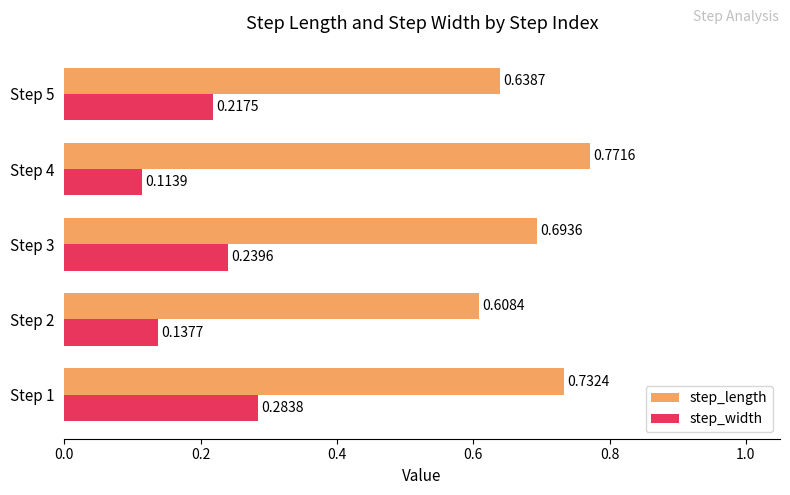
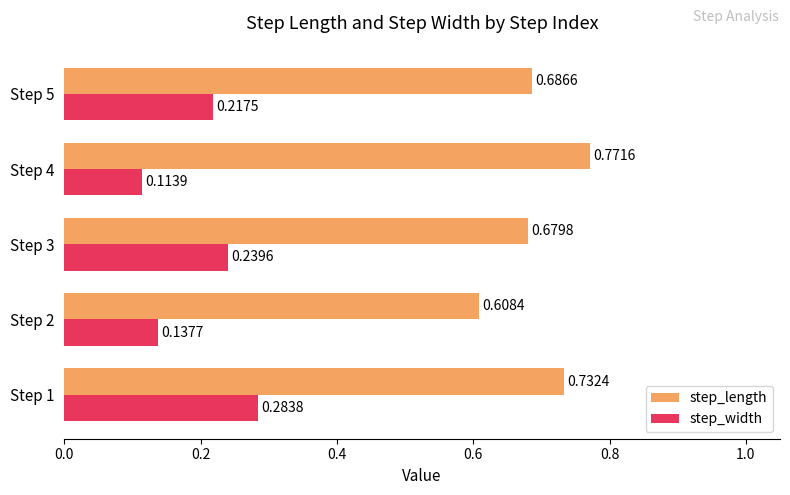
  {
    "step_length": {
-     "Step 5": 0.6387,
+     "Step 5": 0.6866,
      "Step 4": 0.7716,
-     "Step 3": 0.6936,
+     "Step 3": 0.6798,
      "Step 2": 0.6084,
      "Step 1": 0.7324
    },
    "step_width": {
      "Step 5": 0.2175,
      "Step 4": 0.1139,
      "Step 3": 0.2396,
      "Step 2": 0.1377,
      "Step 1": 0.2838
    }
  }
